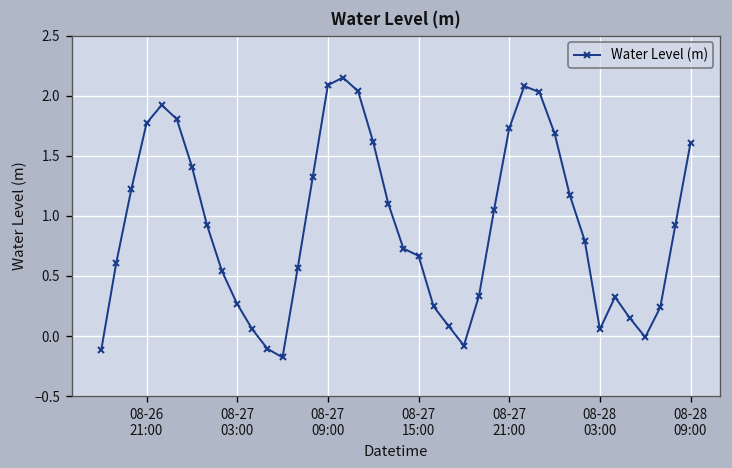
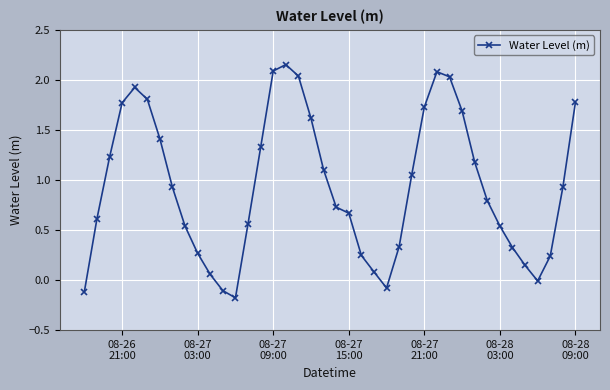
  {
    "08-26 21:00": 1.77,
    "08-27 03:00": 0.27,
    "08-27 09:00": 2.09,
    "08-27 15:00": 0.67,
    "08-27 21:00": 1.73,
-   "08-28 03:00": 0.06,
-   "08-28 09:00": 1.61
+   "08-28 03:00": 0.54,
+   "08-28 09:00": 1.78
  }
